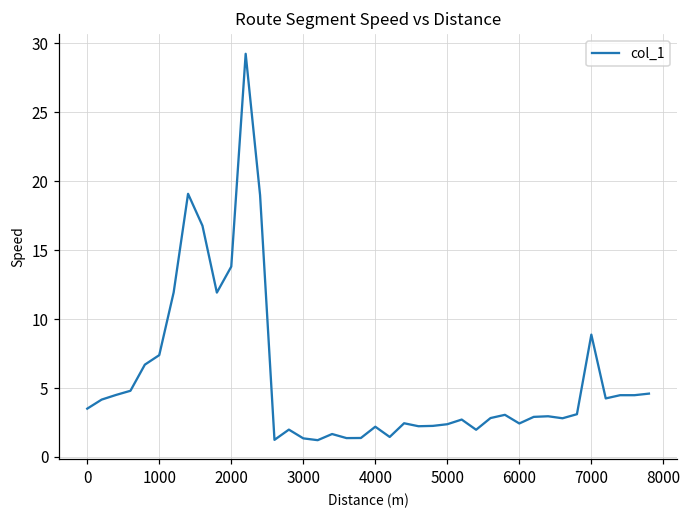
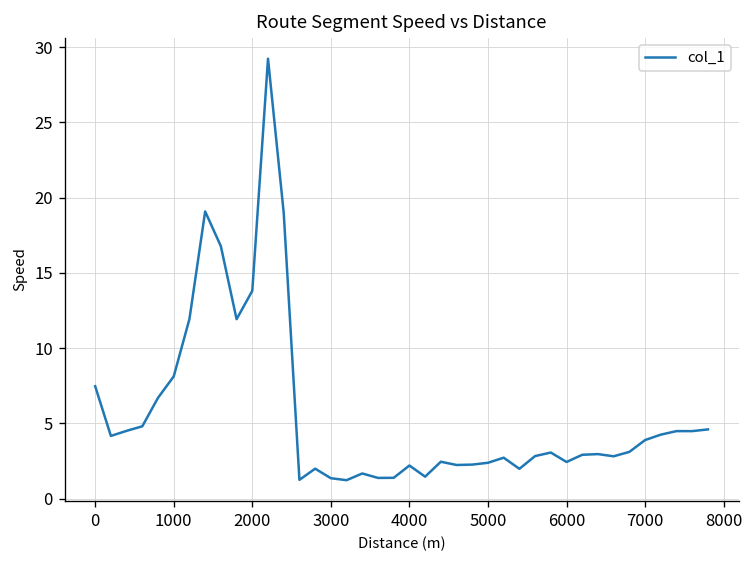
  {
-   "0": 3.5,
-   "1000": 7.4,
+   "0": 7.5,
+   "1000": 8.1,
    "2000": 13.8,
    "3000": 1.4,
    "4000": 2.2,
    "5000": 2.4,
    "6000": 2.4,
-   "7000": 8.9
+   "7000": 3.9
  }
